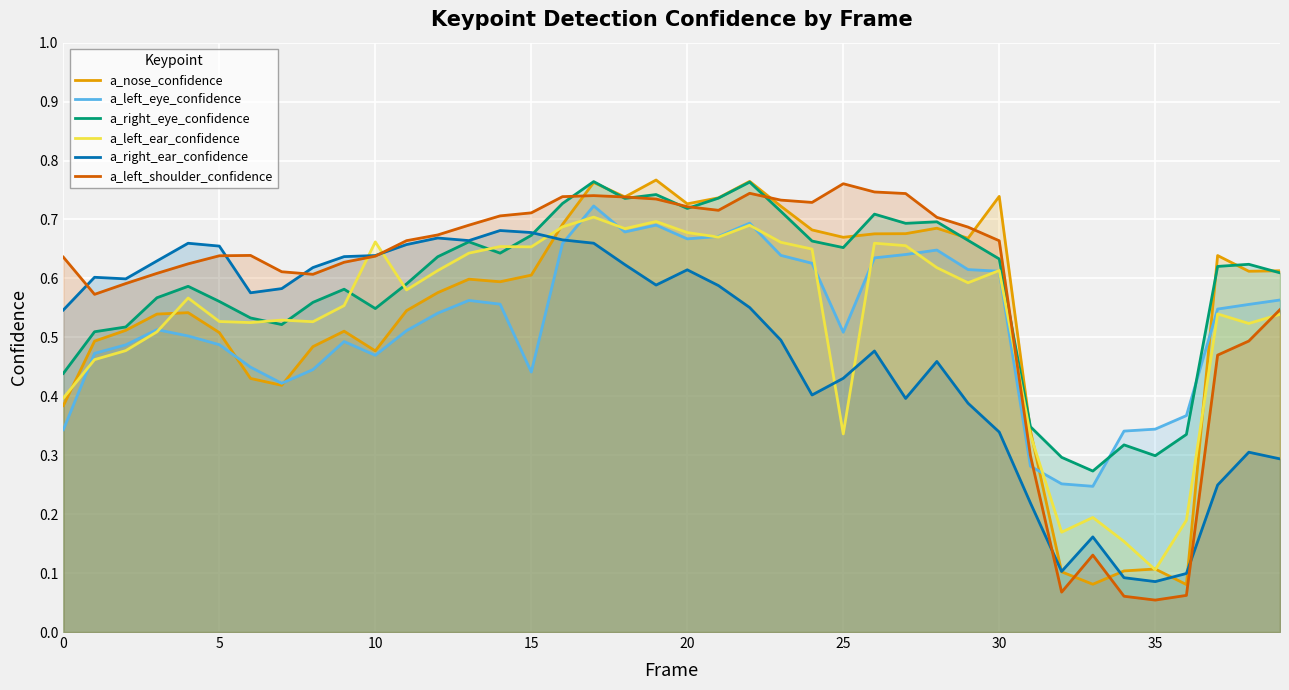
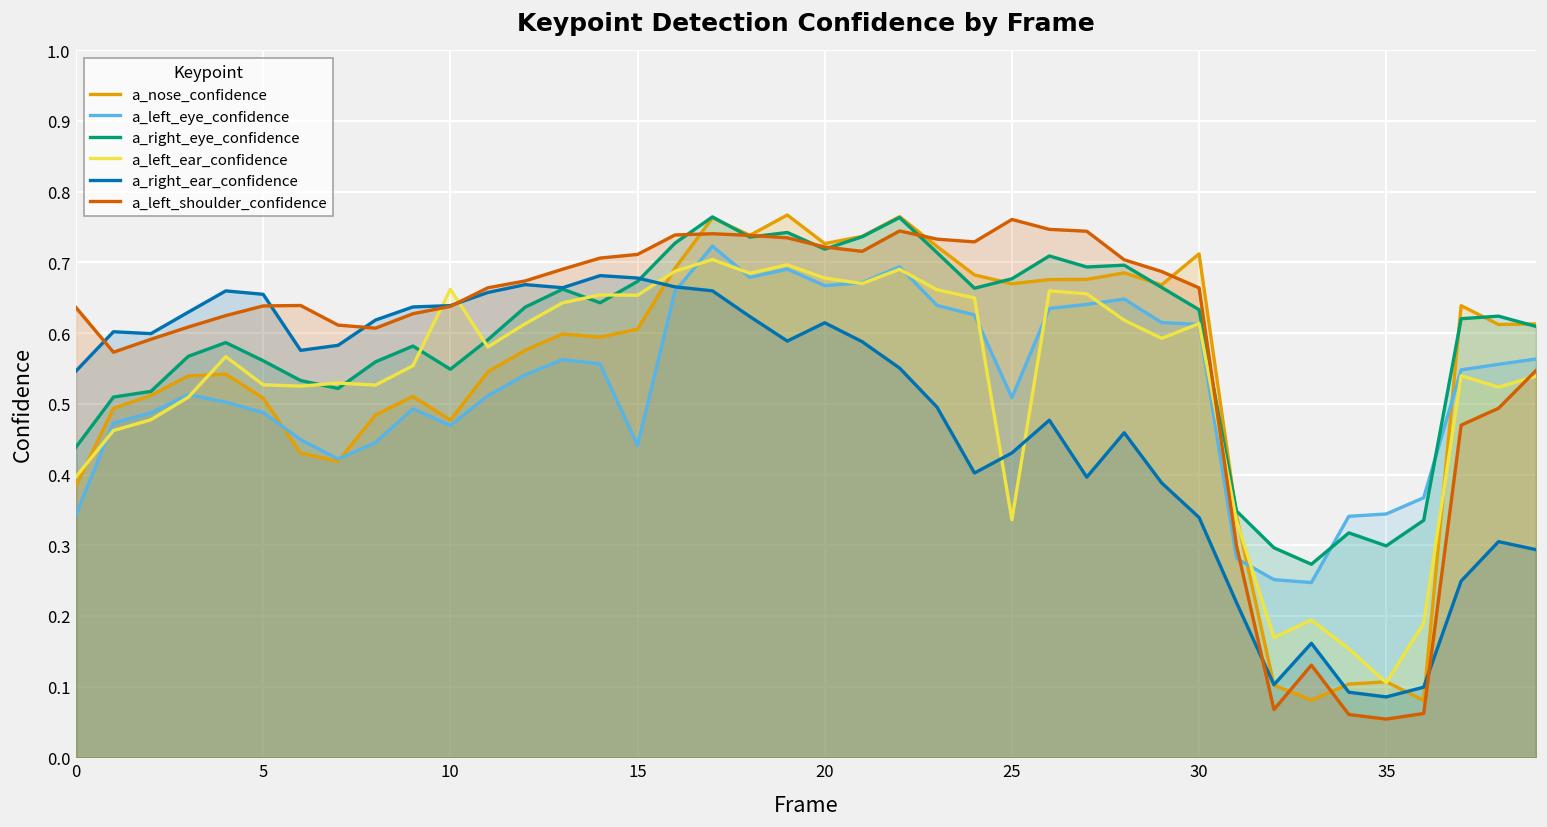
  {
    "a_nose_confidence": {
      "0": 0.38,
      "5": 0.51,
      "10": 0.48,
      "15": 0.61,
      "20": 0.73,
      "25": 0.67,
-     "30": 0.74
+     "30": 0.71
    },
    "a_left_eye_confidence": {
      "0": 0.34,
      "5": 0.49,
      "10": 0.47,
      "15": 0.44,
      "20": 0.67,
      "25": 0.51,
      "35": 0.34
    },
    "a_right_eye_confidence": {
      "0": 0.44,
      "5": 0.56,
      "10": 0.55,
      "15": 0.67,
-     "25": 0.65,
+     "25": 0.68,
      "30": 0.63,
      "35": 0.30
    },
    "a_left_ear_confidence": {
      "0": 0.40,
      "5": 0.53,
      "10": 0.66,
      "15": 0.65,
      "20": 0.68,
      "25": 0.34
    },
    "a_right_ear_confidence": {
      "0": 0.55,
      "5": 0.65,
      "15": 0.68,
      "20": 0.61,
      "25": 0.43,
      "30": 0.34,
      "35": 0.09
    },
    "a_left_shoulder_confidence": {
      "0": 0.64,
      "5": 0.64,
      "15": 0.71,
      "25": 0.76,
      "30": 0.66,
      "35": 0.05
    }
  }
